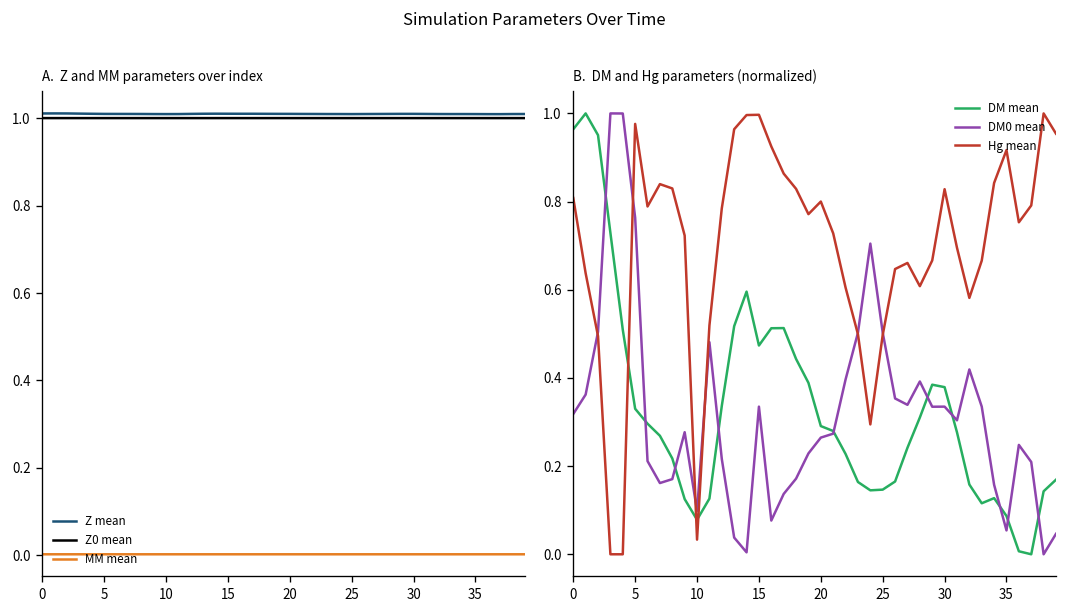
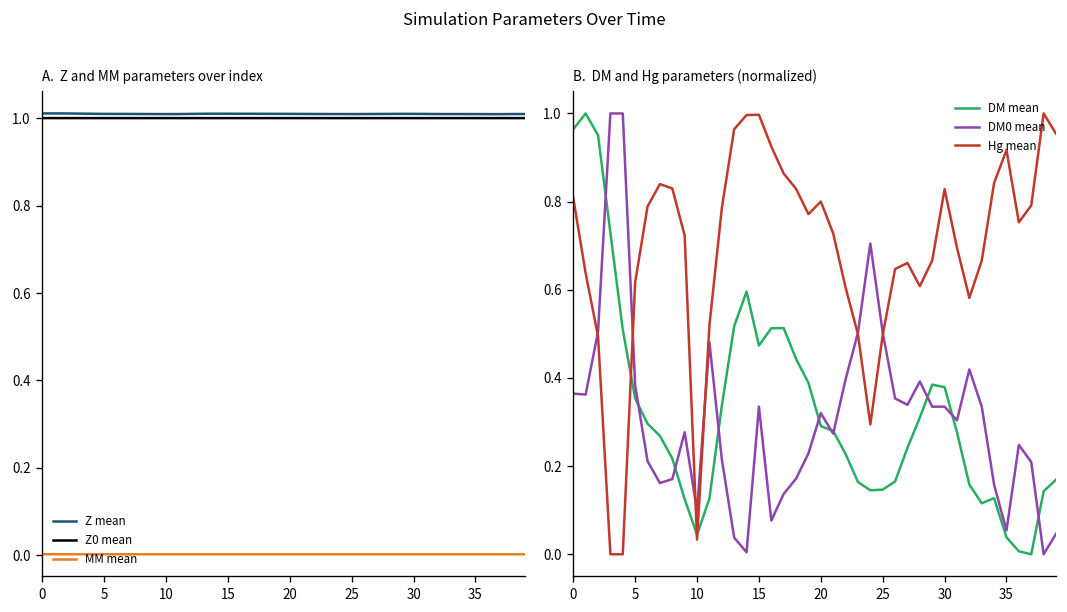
  {
    "A. Z and MM parameters over index": {
      "Z mean": {
        "0": 1.01,
        "5": 1.01,
        "10": 1.01,
        "15": 1.01,
        "20": 1.01,
        "25": 1.01,
        "30": 1.01,
        "35": 1.01
      },
      "Z0 mean": {
        "0": 1.00,
        "5": 1.00,
        "10": 1.00,
        "15": 1.00,
        "20": 1.00,
        "25": 1.00,
        "30": 1.00,
        "35": 1.00
      },
      "MM mean": {
        "0": 0.00,
        "5": 0.00,
        "10": 0.00,
        "15": 0.00,
        "20": 0.00,
        "25": 0.00,
        "30": 0.00,
        "35": 0.00
      }
    },
    "B. DM and Hg parameters (normalized)": {
      "DM mean": {
        "0": 0.96,
-       "5": 0.33,
-       "10": 0.08,
+       "5": 0.35,
+       "10": 0.04,
        "15": 0.47,
        "20": 0.29,
        "25": 0.15,
        "30": 0.38,
-       "35": 0.09
+       "35": 0.04
      },
      "DM0 mean": {
-       "0": 0.32,
-       "5": 0.76,
+       "0": 0.36,
+       "5": 0.38,
        "10": 0.10,
        "15": 0.33,
-       "20": 0.26,
+       "20": 0.32,
        "30": 0.33,
        "35": 0.05
      },
      "Hg mean": {
        "0": 0.81,
-       "5": 0.98,
+       "5": 0.62,
        "10": 0.03,
        "15": 1.00,
        "20": 0.80,
        "30": 0.83,
        "35": 0.92
      }
    }
  }
